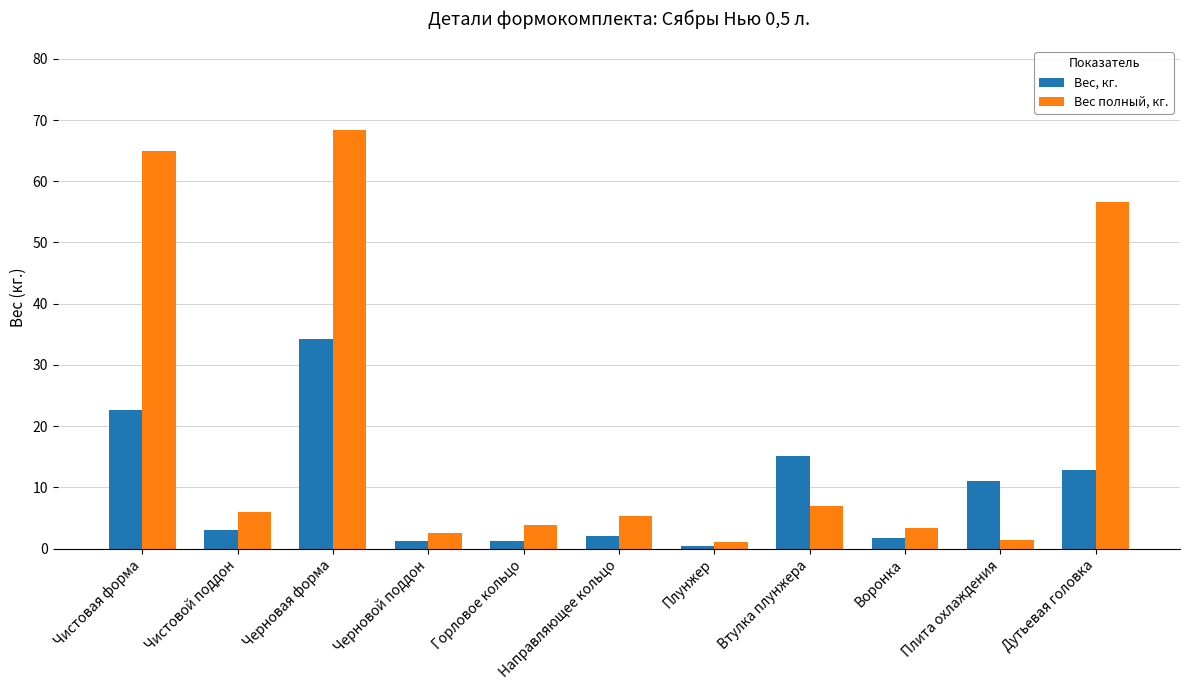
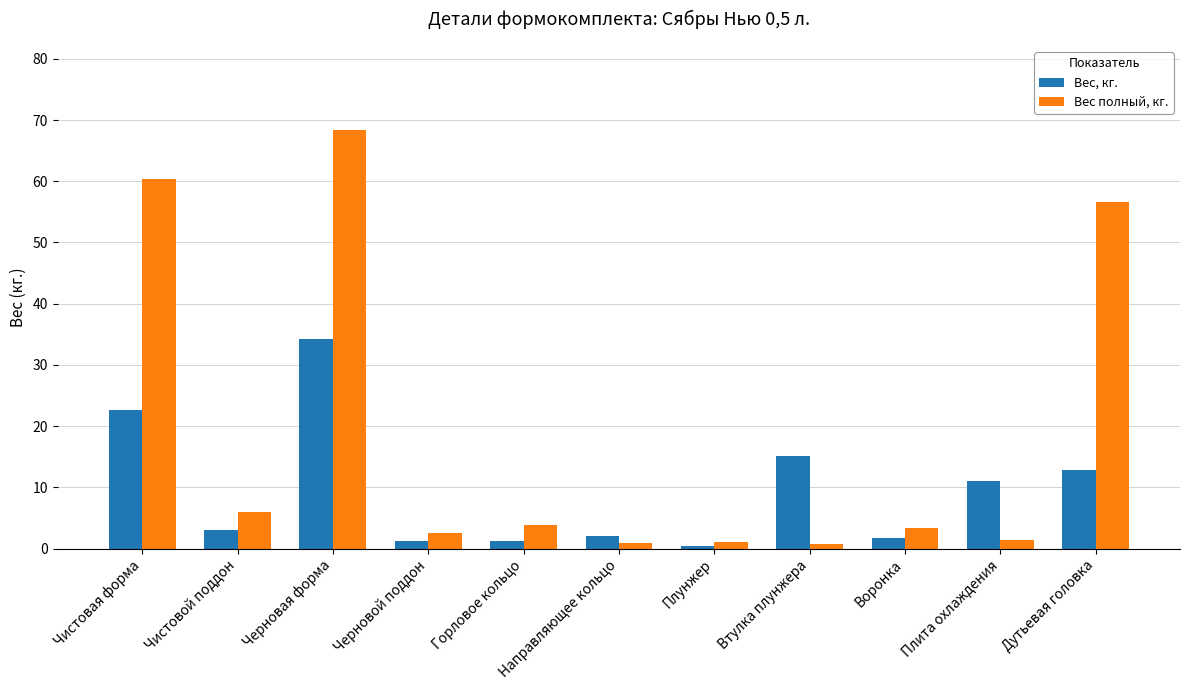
  {
    "Вес, кг.": {
      "Чистовая форма": 23,
      "Чистовой поддон": 3,
      "Черновая форма": 34,
      "Черновой поддон": 1,
      "Горловое кольцо": 1,
      "Направляющее кольцо": 2,
      "Плунжер": 1,
      "Втулка плунжера": 15,
      "Воронка": 2,
      "Плита охлаждения": 11,
      "Дутьевая головка": 13
    },
    "Вес полный, кг.": {
-     "Чистовая форма": 65,
+     "Чистовая форма": 60,
      "Чистовой поддон": 6,
      "Черновая форма": 68,
      "Черновой поддон": 3,
      "Горловое кольцо": 4,
-     "Направляющее кольцо": 5,
+     "Направляющее кольцо": 1,
      "Плунжер": 1,
-     "Втулка плунжера": 7,
+     "Втулка плунжера": 1,
      "Воронка": 3,
      "Плита охлаждения": 1,
      "Дутьевая головка": 57
    }
  }
